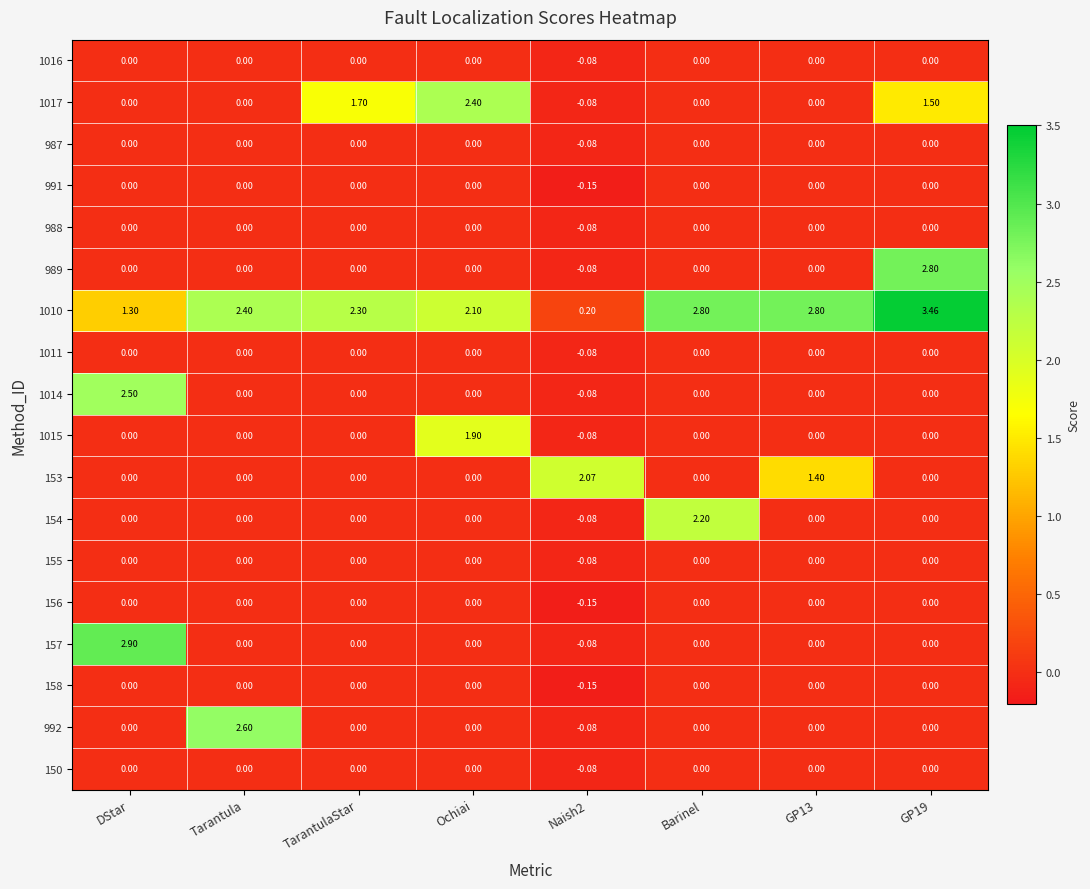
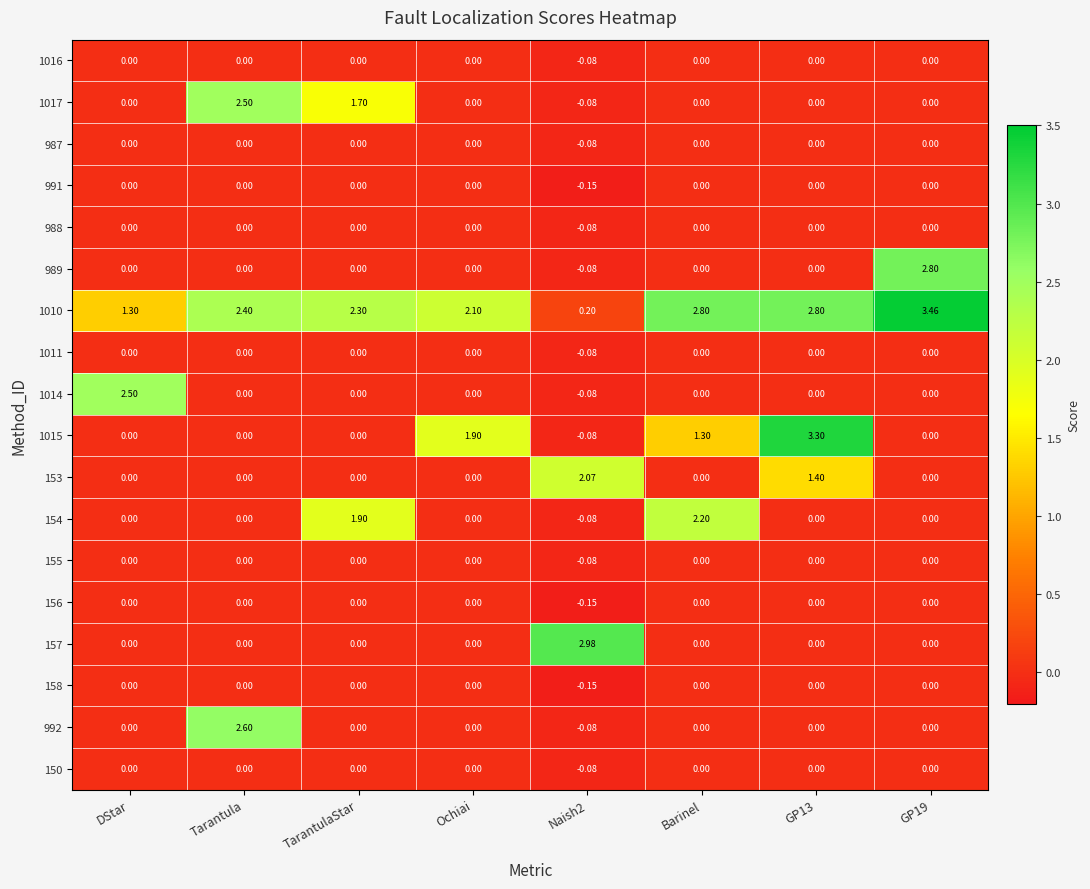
  {
    "1016": {
      "DStar": 0.00,
      "Tarantula": 0.00,
      "TarantulaStar": 0.00,
      "Ochiai": 0.00,
      "Naish2": -0.08,
      "Barinel": 0.00,
      "GP13": 0.00,
      "GP19": 0.00
    },
    "1017": {
      "DStar": 0.00,
-     "Tarantula": 0.00,
+     "Tarantula": 2.50,
      "TarantulaStar": 1.70,
-     "Ochiai": 2.40,
+     "Ochiai": 0.00,
      "Naish2": -0.08,
      "Barinel": 0.00,
      "GP13": 0.00,
-     "GP19": 1.50
+     "GP19": 0.00
    },
    "987": {
      "DStar": 0.00,
      "Tarantula": 0.00,
      "TarantulaStar": 0.00,
      "Ochiai": 0.00,
      "Naish2": -0.08,
      "Barinel": 0.00,
      "GP13": 0.00,
      "GP19": 0.00
    },
    "991": {
      "DStar": 0.00,
      "Tarantula": 0.00,
      "TarantulaStar": 0.00,
      "Ochiai": 0.00,
      "Naish2": -0.15,
      "Barinel": 0.00,
      "GP13": 0.00,
      "GP19": 0.00
    },
    "988": {
      "DStar": 0.00,
      "Tarantula": 0.00,
      "TarantulaStar": 0.00,
      "Ochiai": 0.00,
      "Naish2": -0.08,
      "Barinel": 0.00,
      "GP13": 0.00,
      "GP19": 0.00
    },
    "989": {
      "DStar": 0.00,
      "Tarantula": 0.00,
      "TarantulaStar": 0.00,
      "Ochiai": 0.00,
      "Naish2": -0.08,
      "Barinel": 0.00,
      "GP13": 0.00,
      "GP19": 2.80
    },
    "1010": {
      "DStar": 1.30,
      "Tarantula": 2.40,
      "TarantulaStar": 2.30,
      "Ochiai": 2.10,
      "Naish2": 0.20,
      "Barinel": 2.80,
      "GP13": 2.80,
      "GP19": 3.46
    },
    "1011": {
      "DStar": 0.00,
      "Tarantula": 0.00,
      "TarantulaStar": 0.00,
      "Ochiai": 0.00,
      "Naish2": -0.08,
      "Barinel": 0.00,
      "GP13": 0.00,
      "GP19": 0.00
    },
    "1014": {
      "DStar": 2.50,
      "Tarantula": 0.00,
      "TarantulaStar": 0.00,
      "Ochiai": 0.00,
      "Naish2": -0.08,
      "Barinel": 0.00,
      "GP13": 0.00,
      "GP19": 0.00
    },
    "1015": {
      "DStar": 0.00,
      "Tarantula": 0.00,
      "TarantulaStar": 0.00,
      "Ochiai": 1.90,
      "Naish2": -0.08,
-     "Barinel": 0.00,
-     "GP13": 0.00,
+     "Barinel": 1.30,
+     "GP13": 3.30,
      "GP19": 0.00
    },
    "153": {
      "DStar": 0.00,
      "Tarantula": 0.00,
      "TarantulaStar": 0.00,
      "Ochiai": 0.00,
      "Naish2": 2.07,
      "Barinel": 0.00,
      "GP13": 1.40,
      "GP19": 0.00
    },
    "154": {
      "DStar": 0.00,
      "Tarantula": 0.00,
-     "TarantulaStar": 0.00,
+     "TarantulaStar": 1.90,
      "Ochiai": 0.00,
      "Naish2": -0.08,
      "Barinel": 2.20,
      "GP13": 0.00,
      "GP19": 0.00
    },
    "155": {
      "DStar": 0.00,
      "Tarantula": 0.00,
      "TarantulaStar": 0.00,
      "Ochiai": 0.00,
      "Naish2": -0.08,
      "Barinel": 0.00,
      "GP13": 0.00,
      "GP19": 0.00
    },
    "156": {
      "DStar": 0.00,
      "Tarantula": 0.00,
      "TarantulaStar": 0.00,
      "Ochiai": 0.00,
      "Naish2": -0.15,
      "Barinel": 0.00,
      "GP13": 0.00,
      "GP19": 0.00
    },
    "157": {
-     "DStar": 2.90,
+     "DStar": 0.00,
      "Tarantula": 0.00,
      "TarantulaStar": 0.00,
      "Ochiai": 0.00,
-     "Naish2": -0.08,
+     "Naish2": 2.98,
      "Barinel": 0.00,
      "GP13": 0.00,
      "GP19": 0.00
    },
    "158": {
      "DStar": 0.00,
      "Tarantula": 0.00,
      "TarantulaStar": 0.00,
      "Ochiai": 0.00,
      "Naish2": -0.15,
      "Barinel": 0.00,
      "GP13": 0.00,
      "GP19": 0.00
    },
    "992": {
      "DStar": 0.00,
      "Tarantula": 2.60,
      "TarantulaStar": 0.00,
      "Ochiai": 0.00,
      "Naish2": -0.08,
      "Barinel": 0.00,
      "GP13": 0.00,
      "GP19": 0.00
    },
    "150": {
      "DStar": 0.00,
      "Tarantula": 0.00,
      "TarantulaStar": 0.00,
      "Ochiai": 0.00,
      "Naish2": -0.08,
      "Barinel": 0.00,
      "GP13": 0.00,
      "GP19": 0.00
    }
  }
